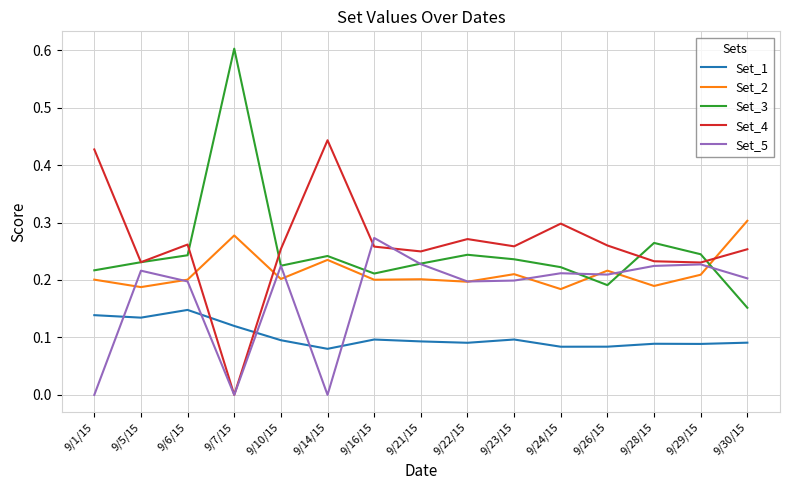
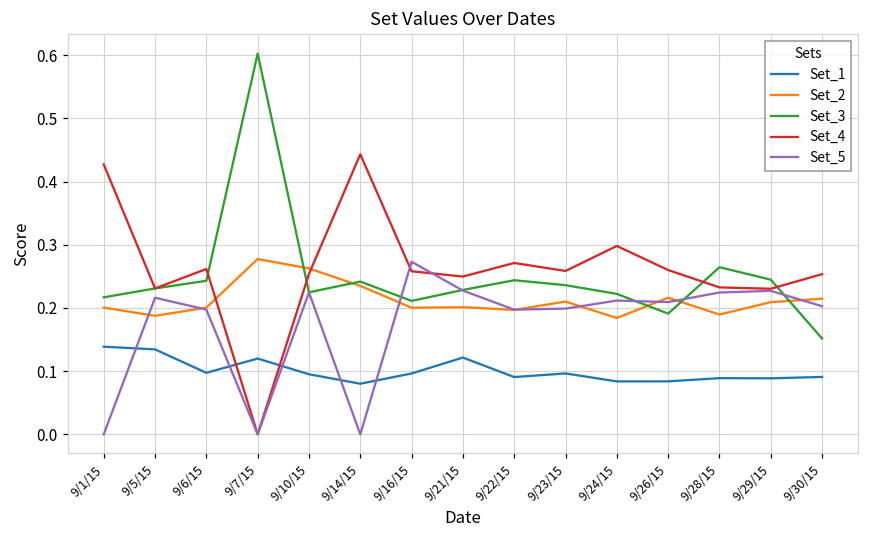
  {
    "Set_1": {
      "9/1/15": 0.14,
      "9/5/15": 0.13,
-     "9/6/15": 0.15,
+     "9/6/15": 0.10,
      "9/7/15": 0.12,
      "9/10/15": 0.10,
      "9/14/15": 0.08,
      "9/16/15": 0.10,
-     "9/21/15": 0.09,
+     "9/21/15": 0.12,
      "9/22/15": 0.09,
      "9/23/15": 0.10,
      "9/24/15": 0.08,
      "9/26/15": 0.08,
      "9/28/15": 0.09,
      "9/29/15": 0.09,
      "9/30/15": 0.09
    },
    "Set_2": {
      "9/1/15": 0.20,
      "9/5/15": 0.19,
      "9/7/15": 0.28,
-     "9/10/15": 0.20,
+     "9/10/15": 0.26,
      "9/14/15": 0.23,
      "9/16/15": 0.20,
      "9/21/15": 0.20,
      "9/23/15": 0.21,
      "9/24/15": 0.18,
      "9/26/15": 0.22,
      "9/28/15": 0.19,
      "9/29/15": 0.21,
-     "9/30/15": 0.30
+     "9/30/15": 0.21
    },
    "Set_3": {
      "9/1/15": 0.22,
      "9/6/15": 0.24,
      "9/7/15": 0.60,
      "9/14/15": 0.24,
      "9/16/15": 0.21,
      "9/22/15": 0.24,
      "9/23/15": 0.24,
      "9/24/15": 0.22,
      "9/26/15": 0.19,
      "9/28/15": 0.26,
      "9/29/15": 0.24,
      "9/30/15": 0.15
    },
    "Set_4": {
      "9/1/15": 0.43,
      "9/6/15": 0.26,
      "9/10/15": 0.25,
      "9/14/15": 0.44,
      "9/16/15": 0.26,
      "9/21/15": 0.25,
      "9/22/15": 0.27,
      "9/23/15": 0.26,
      "9/24/15": 0.30,
      "9/26/15": 0.26,
      "9/28/15": 0.23,
      "9/30/15": 0.25
    },
    "Set_5": {
      "9/1/15": 0.00,
      "9/5/15": 0.22,
      "9/14/15": 0.00,
      "9/16/15": 0.27,
      "9/23/15": 0.20,
      "9/24/15": 0.21,
      "9/26/15": 0.21,
      "9/28/15": 0.22,
      "9/30/15": 0.20
    }
  }
